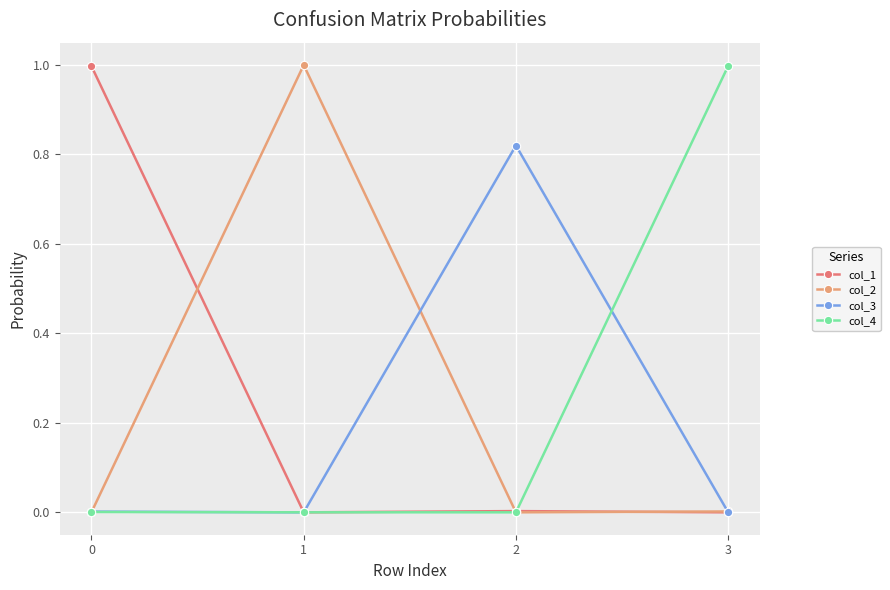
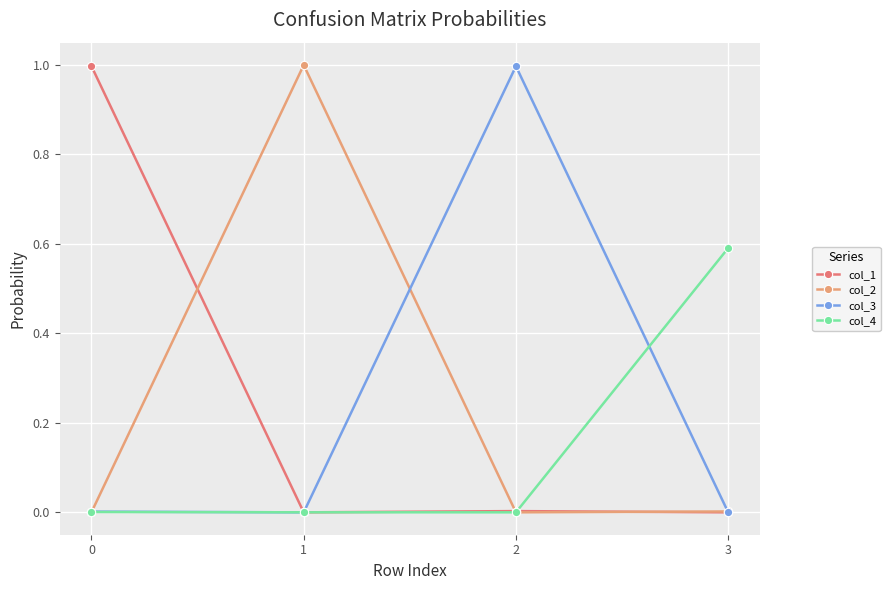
  {
    "col_3": {
-     "2": 0.82
+     "2": 1.00
    },
    "col_4": {
-     "3": 1.00
+     "3": 0.59
    }
  }
